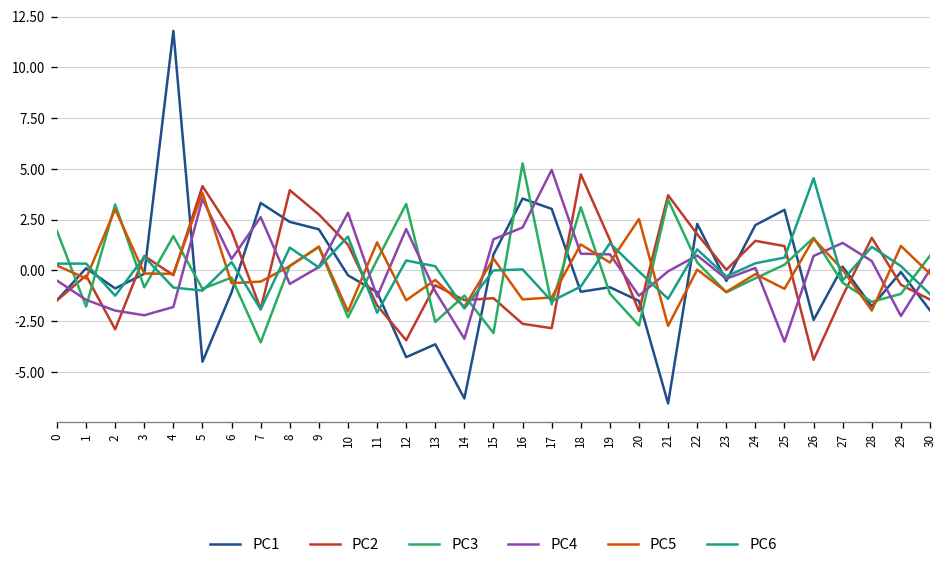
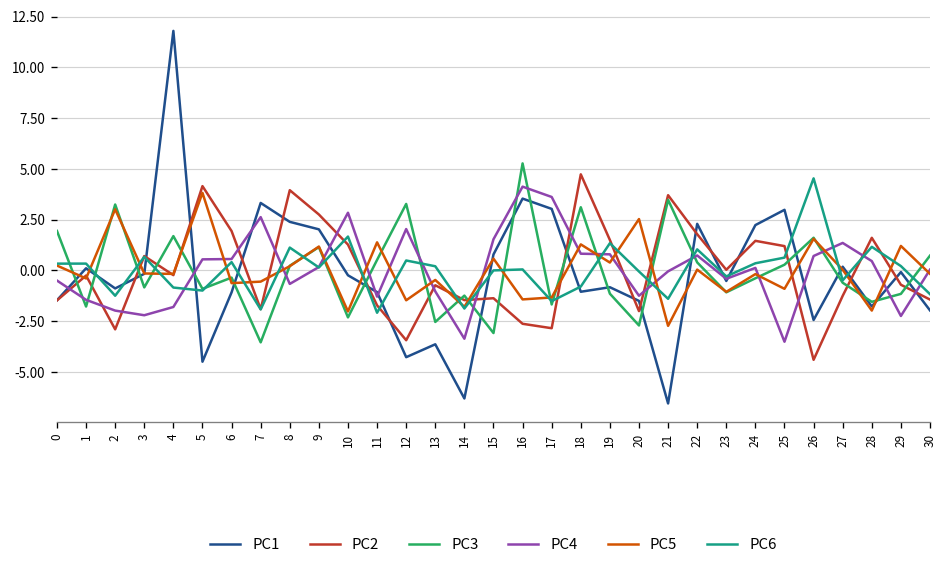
  {
    "PC1": {
      "1": 0.1,
      "2": -0.9,
      "4": 11.8,
      "5": -4.5,
      "6": -1.1,
      "7": 3.3,
      "8": 2.4,
      "9": 2.0,
      "10": -0.2,
      "11": -1.1,
      "12": -4.3,
      "13": -3.6,
      "14": -6.3,
      "15": 0.8,
      "16": 3.5,
      "17": 3.0,
      "18": -1.1,
      "19": -0.8,
      "20": -1.5,
      "21": -6.6,
      "22": 2.3,
      "24": 2.2,
      "25": 3.0,
      "26": -2.4,
      "27": 0.2,
      "28": -1.8,
      "29": -0.1,
      "30": -2.0
    },
    "PC4": {
      "0": -0.5,
      "1": -1.4,
      "2": -2.0,
      "3": -2.2,
      "4": -1.8,
-     "5": 3.5,
+     "5": 0.5,
      "6": 0.6,
      "7": 2.6,
      "8": -0.7,
      "10": 2.8,
      "11": -1.3,
      "12": 2.0,
      "13": -1.0,
      "14": -3.4,
      "15": 1.5,
-     "16": 2.1,
-     "17": 5.0,
+     "16": 4.1,
+     "17": 3.6,
      "18": 0.8,
      "19": 0.8,
      "20": -1.2,
      "21": 0.0,
      "22": 0.7,
      "24": 0.1,
      "25": -3.5,
      "26": 0.7,
      "27": 1.4,
      "28": 0.5,
      "29": -2.2,
      "30": 0.0
    }
  }
